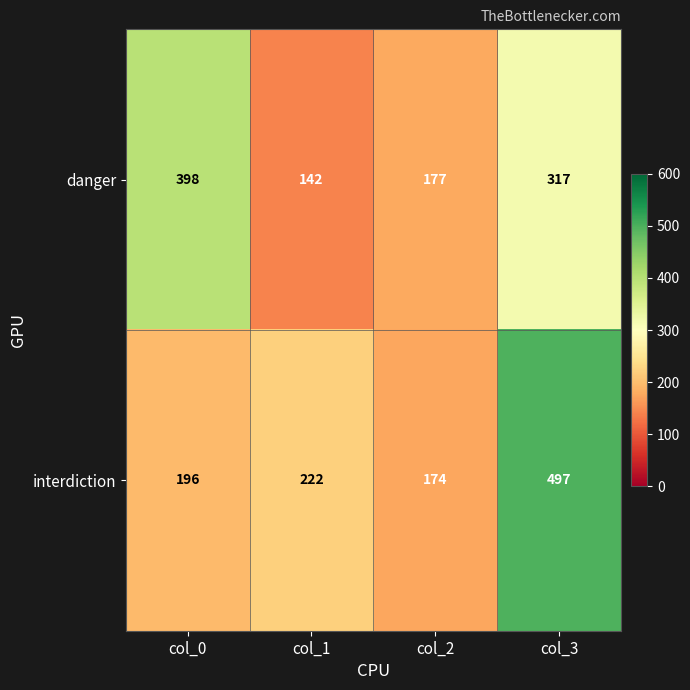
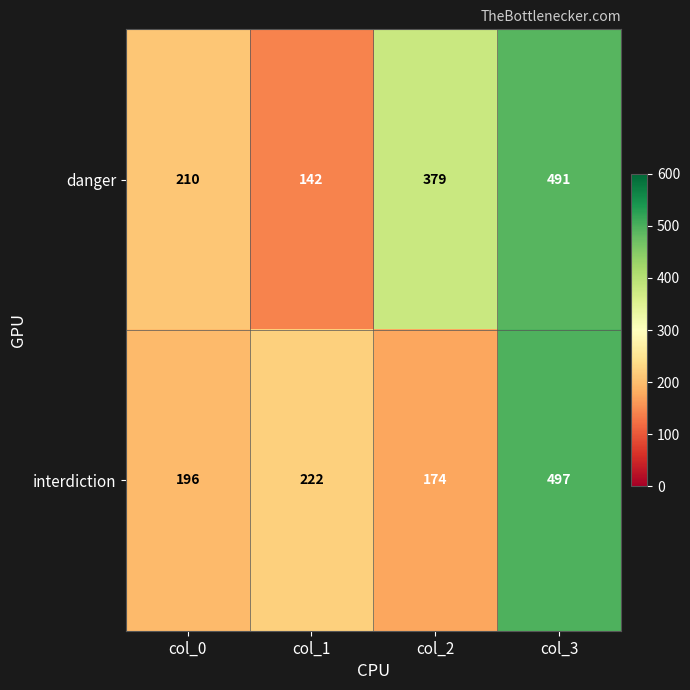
  {
    "danger": {
-     "col_0": 398,
+     "col_0": 210,
      "col_1": 142,
-     "col_2": 177,
-     "col_3": 317
+     "col_2": 379,
+     "col_3": 491
    },
    "interdiction": {
      "col_0": 196,
      "col_1": 222,
      "col_2": 174,
      "col_3": 497
    }
  }
